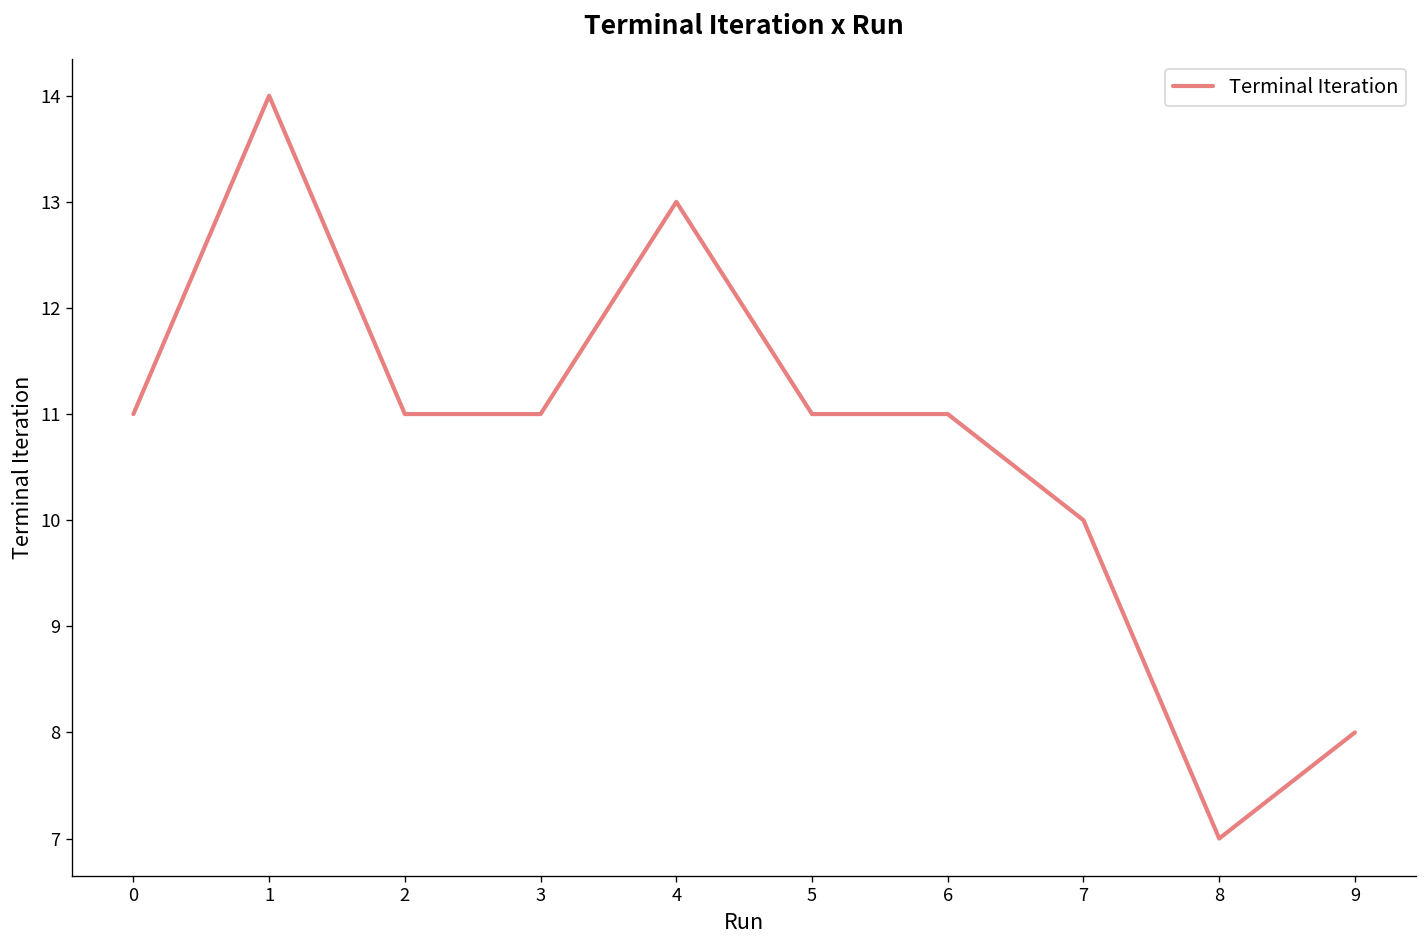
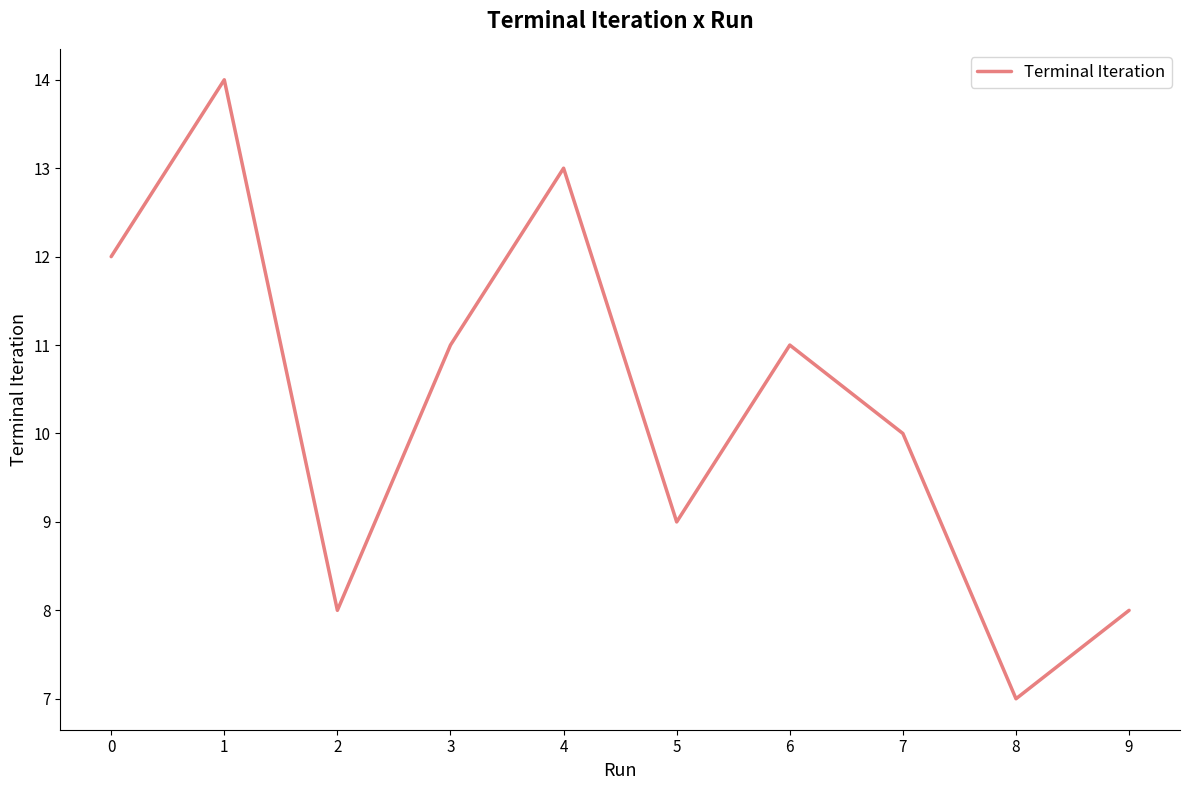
  {
-   "0": 11,
+   "0": 12,
    "1": 14,
-   "2": 11,
+   "2": 8,
    "3": 11,
    "4": 13,
-   "5": 11,
+   "5": 9,
    "6": 11,
    "7": 10,
    "8": 7,
    "9": 8
  }
